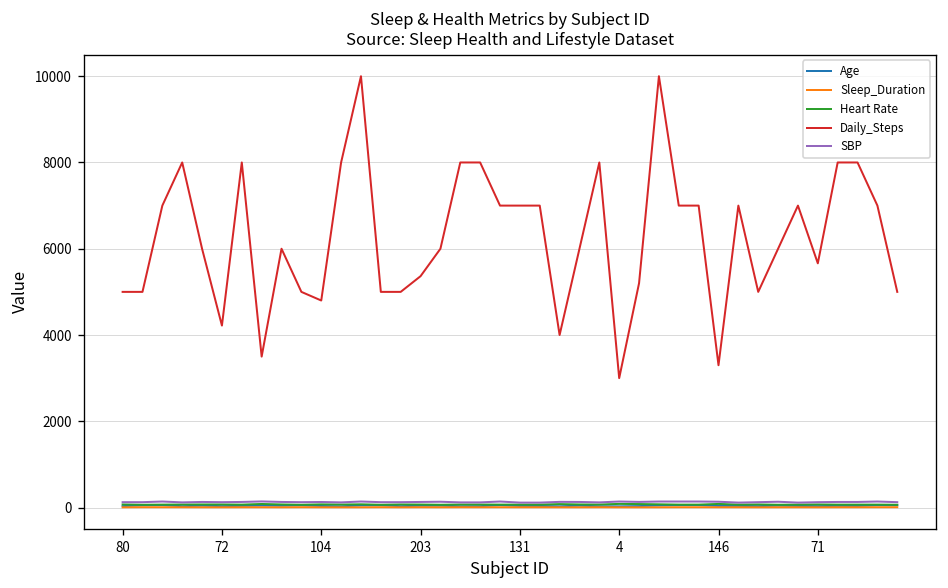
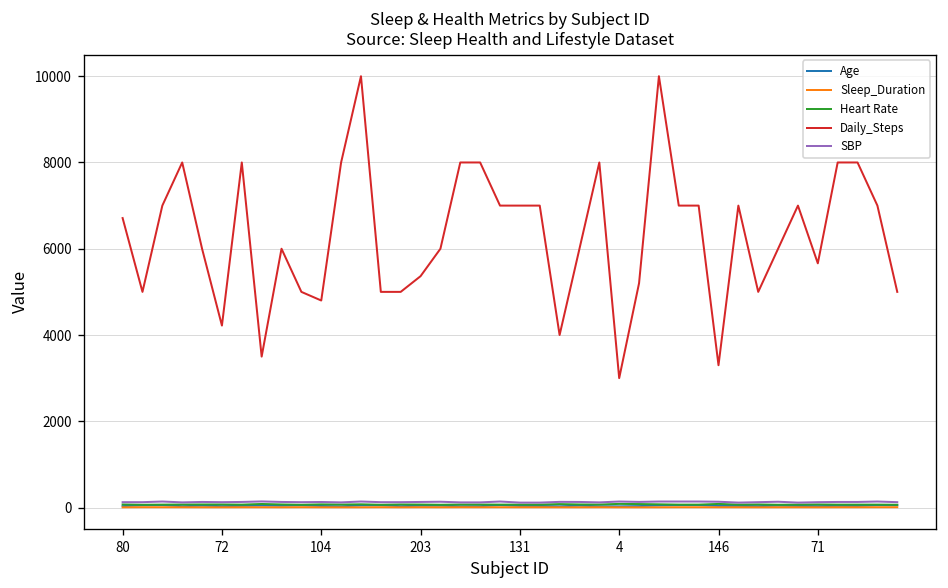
  {
    "Daily_Steps": {
-     "80": 5000,
+     "80": 6700,
      "72": 4200,
      "104": 4800,
      "203": 5400,
      "131": 7000,
      "146": 3300,
      "71": 5700
    }
  }
